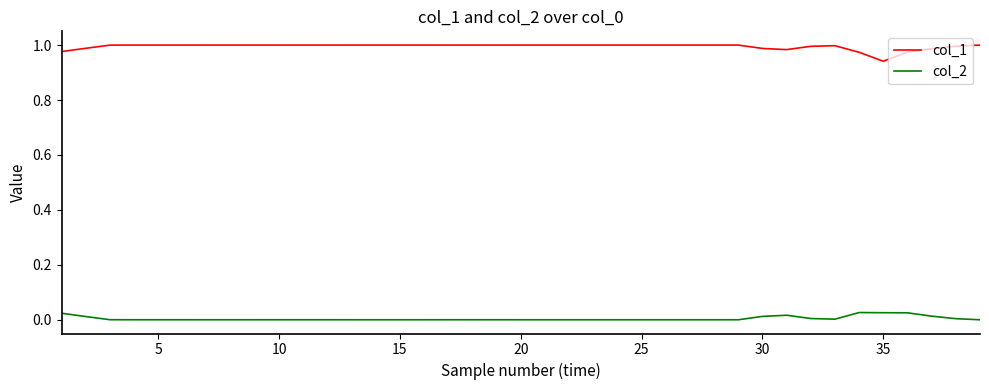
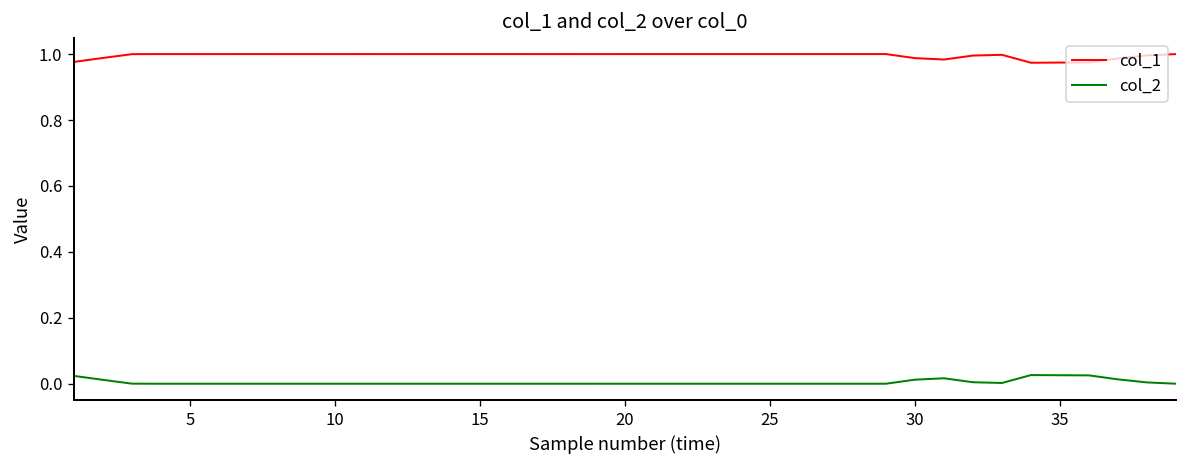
  {
    "col_1": {
      "5": 1.00,
      "10": 1.00,
      "15": 1.00,
      "20": 1.00,
      "25": 1.00,
      "30": 0.99,
-     "35": 0.94
+     "35": 0.97
    },
    "col_2": {
      "5": 0.00,
      "10": 0.00,
      "15": 0.00,
      "20": 0.00,
      "25": 0.00,
      "30": 0.01,
      "35": 0.03
    }
  }
